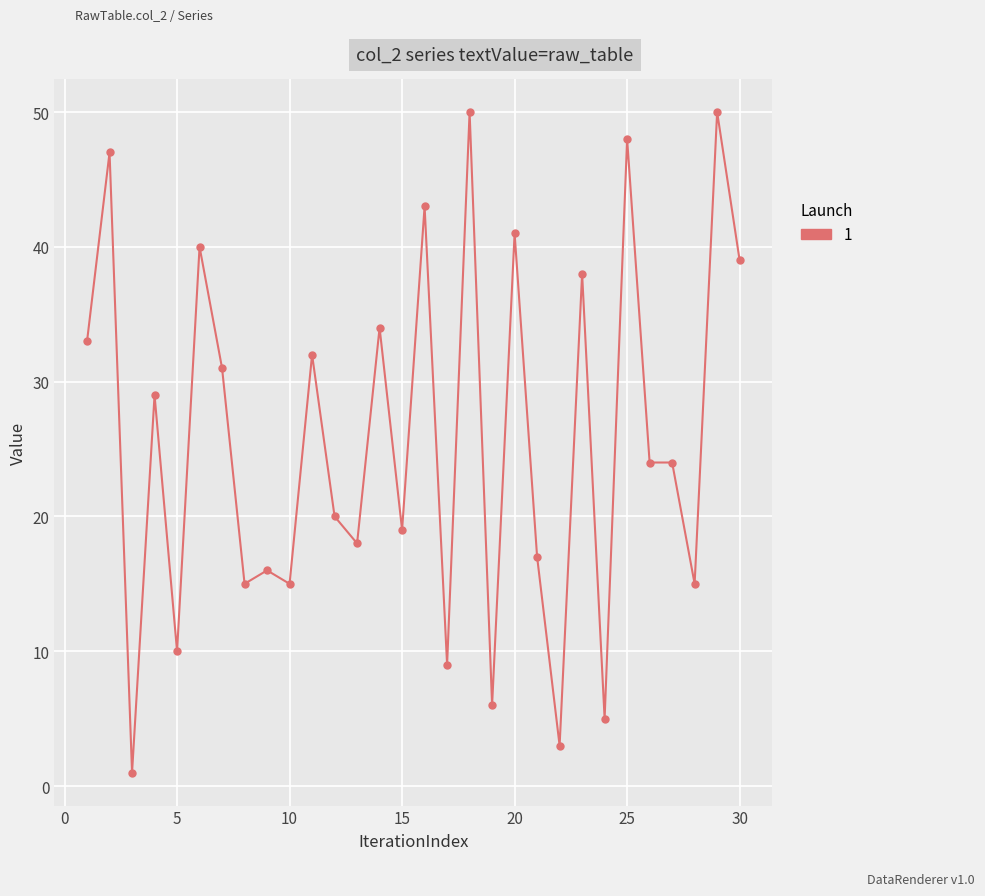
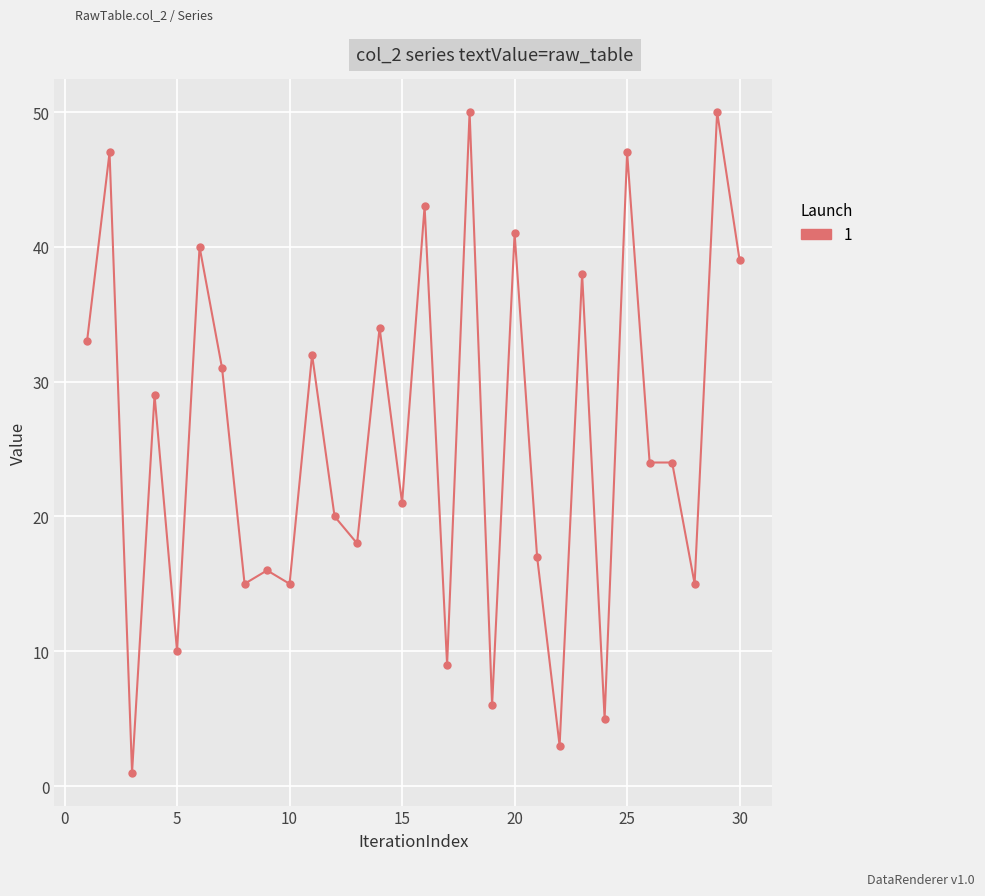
  {
    "5": 10,
    "10": 15,
-   "15": 19,
+   "15": 21,
    "20": 41,
-   "25": 48,
+   "25": 47,
    "30": 39
  }
